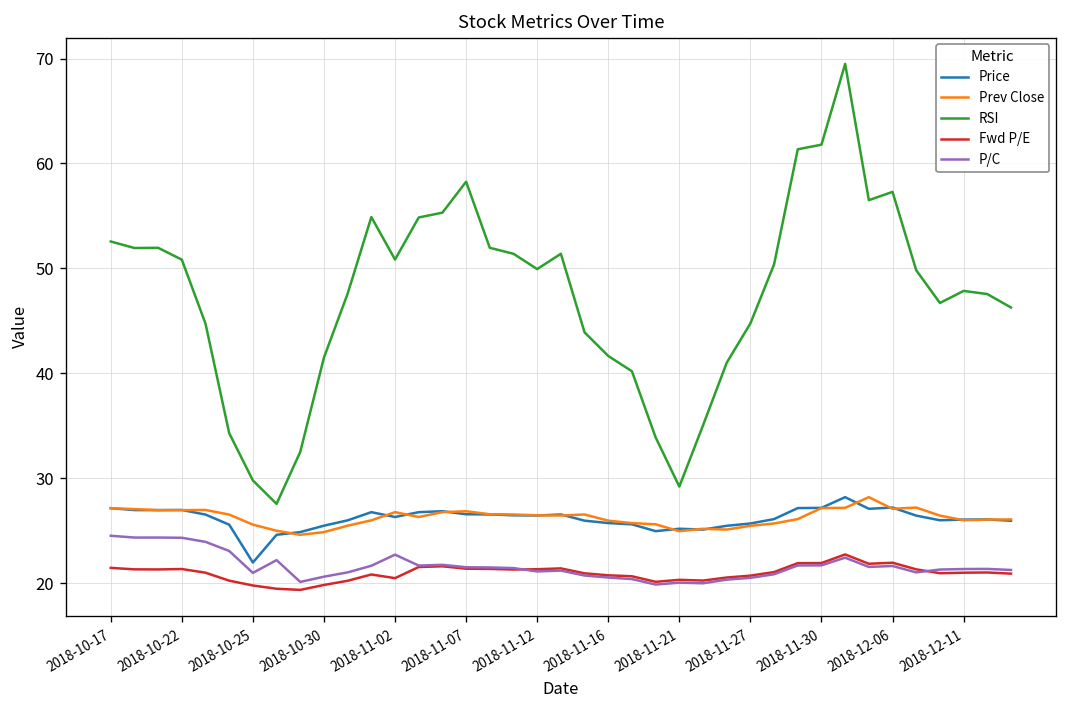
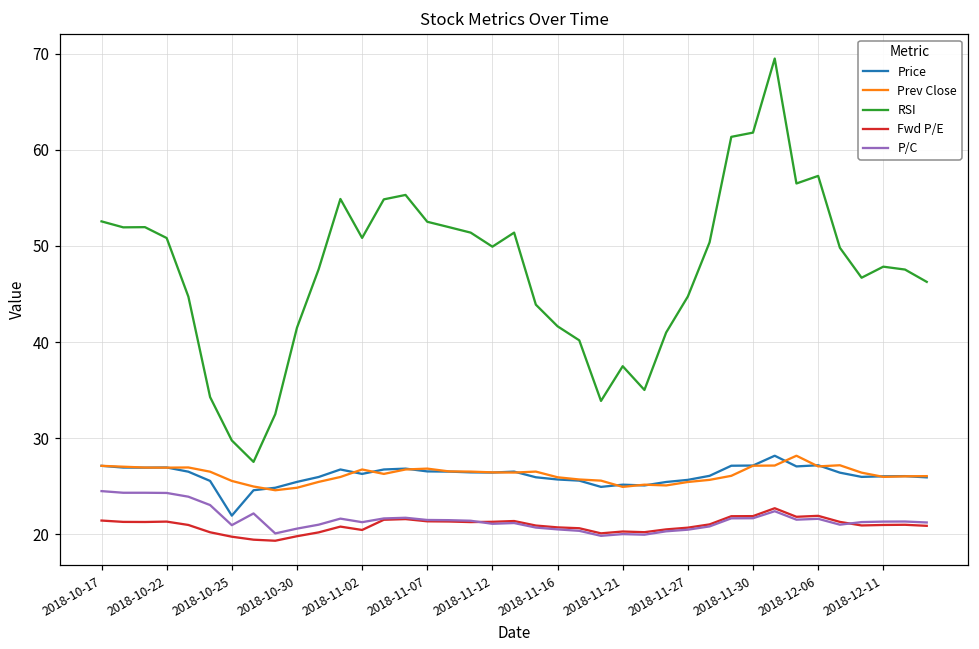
  {
    "Price": {
      "2018-10-25": 22,
      "2018-10-30": 25,
      "2018-11-02": 26,
      "2018-11-07": 27
    },
    "Prev Close": {
      "2018-10-25": 26,
      "2018-10-30": 25,
      "2018-11-02": 27,
      "2018-11-07": 27
    },
    "RSI": {
      "2018-10-17": 53,
      "2018-10-22": 51,
      "2018-10-25": 30,
      "2018-10-30": 42,
      "2018-11-02": 51,
-     "2018-11-07": 58,
+     "2018-11-07": 53,
      "2018-11-12": 50,
      "2018-11-16": 42,
-     "2018-11-21": 29,
+     "2018-11-21": 38,
      "2018-11-27": 45,
      "2018-11-30": 62,
      "2018-12-06": 57,
      "2018-12-11": 48
    },
    "Fwd P/E": {
      "2018-10-17": 21,
      "2018-10-22": 21,
      "2018-10-25": 20,
      "2018-10-30": 20,
      "2018-11-02": 20,
      "2018-12-06": 22,
      "2018-12-11": 21
    },
    "P/C": {
      "2018-10-17": 25,
      "2018-10-22": 24,
      "2018-10-25": 21,
      "2018-10-30": 21,
-     "2018-11-02": 23,
+     "2018-11-02": 21,
      "2018-12-06": 22,
      "2018-12-11": 21
    }
  }
